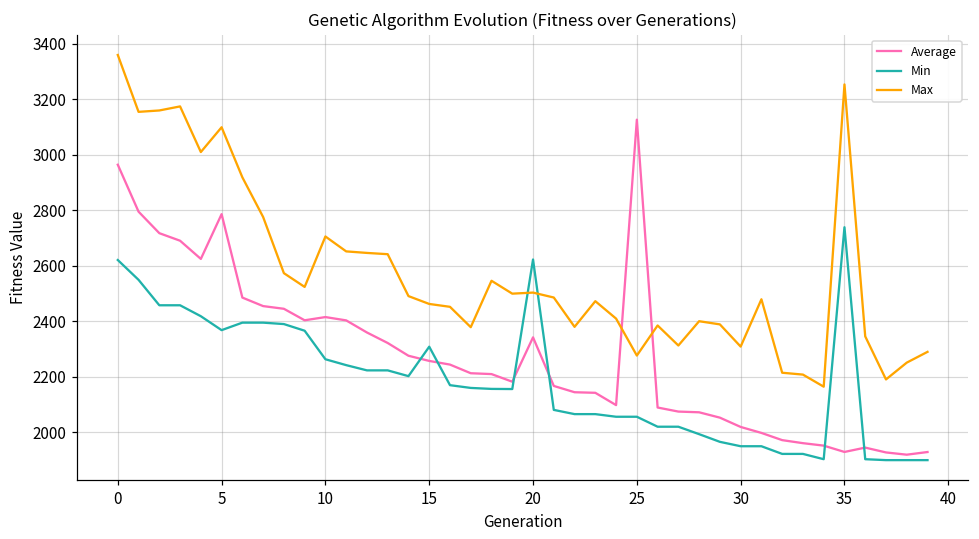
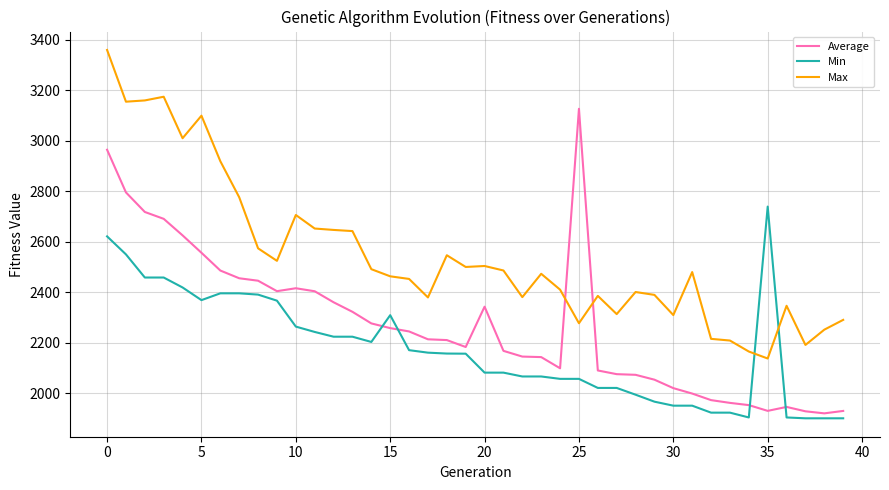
  {
    "Average": {
      "0": 2960,
-     "5": 2790,
+     "5": 2560,
      "10": 2420,
      "15": 2260,
      "20": 2340,
      "25": 3130,
      "30": 2020,
      "35": 1930
    },
    "Min": {
      "0": 2620,
      "5": 2370,
      "10": 2260,
      "15": 2310,
-     "20": 2620,
+     "20": 2080,
      "25": 2060,
      "30": 1950,
      "35": 2740
    },
    "Max": {
      "0": 3360,
      "5": 3100,
      "10": 2710,
      "15": 2460,
      "20": 2500,
      "25": 2280,
      "30": 2310,
-     "35": 3250
+     "35": 2140
    }
  }
